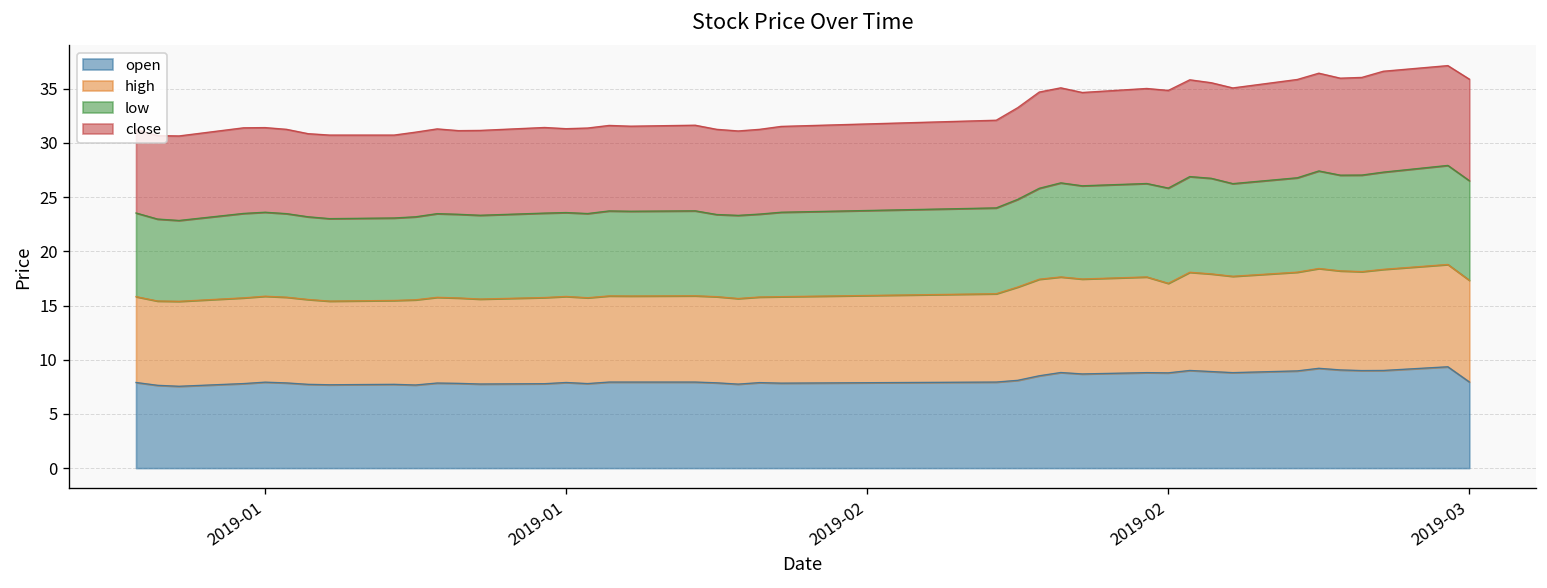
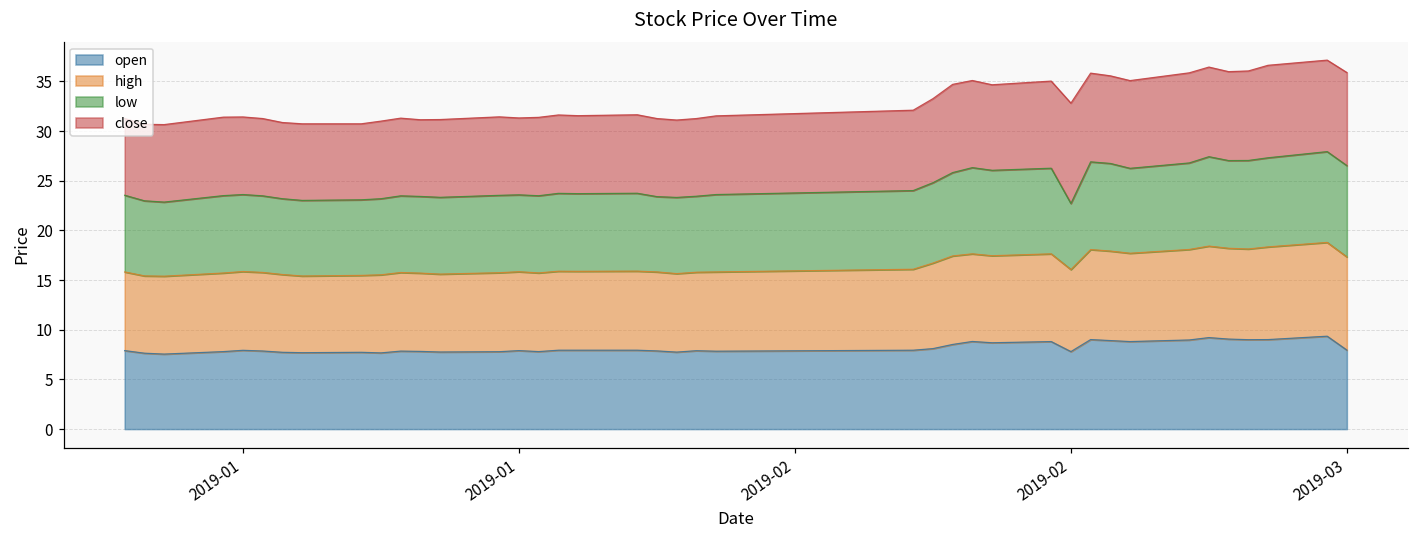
  {
    "open": {
-     "2019-02": 9,
+     "2019-02": 8,
      "2019-03": 8
    },
    "high": {
      "2019-02": 8,
      "2019-03": 9
    },
    "low": {
-     "2019-02": 9,
+     "2019-02": 7,
      "2019-03": 9
    },
    "close": {
-     "2019-02": 9,
+     "2019-02": 10,
      "2019-03": 9
    }
  }
